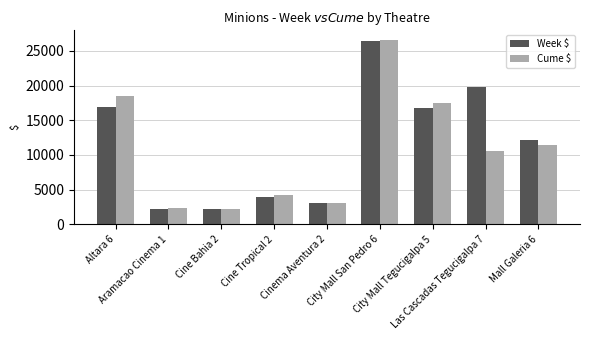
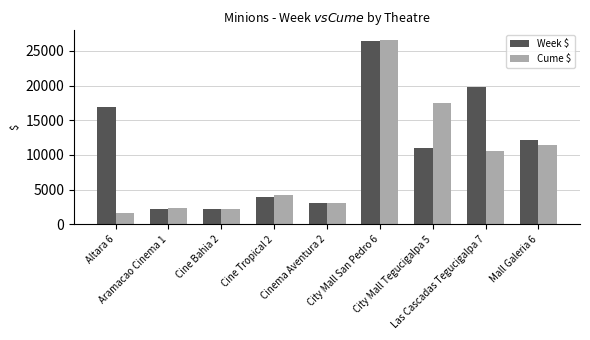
  {
    "Week $": {
      "Altara 6": 17000,
      "Aramacao Cinema 1": 2000,
      "Cine Bahia 2": 2000,
      "Cine Tropical 2": 4000,
      "Cinema Aventura 2": 3000,
      "City Mall San Pedro 6": 26000,
-     "City Mall Tegucigalpa 5": 17000,
+     "City Mall Tegucigalpa 5": 11000,
      "Las Cascadas Tegucigalpa 7": 20000,
      "Mall Galeria 6": 12000
    },
    "Cume $": {
-     "Altara 6": 18000,
+     "Altara 6": 2000,
      "Aramacao Cinema 1": 2000,
      "Cine Bahia 2": 2000,
      "Cine Tropical 2": 4000,
      "Cinema Aventura 2": 3000,
      "City Mall San Pedro 6": 27000,
      "City Mall Tegucigalpa 5": 17000,
      "Las Cascadas Tegucigalpa 7": 11000,
      "Mall Galeria 6": 11000
    }
  }
